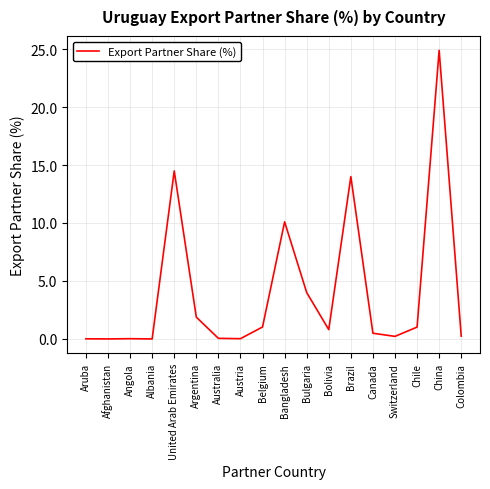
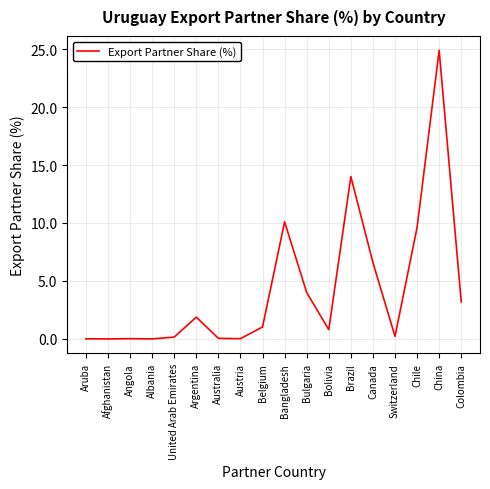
  {
    "Aruba": 0.0,
    "Afghanistan": 0.0,
    "Angola": 0.0,
    "Albania": 0.0,
-   "United Arab Emirates": 14.5,
+   "United Arab Emirates": 0.2,
    "Argentina": 1.9,
    "Australia": 0.1,
    "Austria": 0.0,
    "Belgium": 1.0,
    "Bangladesh": 10.1,
    "Bulgaria": 4.0,
    "Bolivia": 0.8,
    "Brazil": 14.0,
-   "Canada": 0.5,
+   "Canada": 6.6,
    "Switzerland": 0.2,
-   "Chile": 1.0,
+   "Chile": 9.6,
    "China": 24.9,
-   "Colombia": 0.2
+   "Colombia": 3.2
  }
